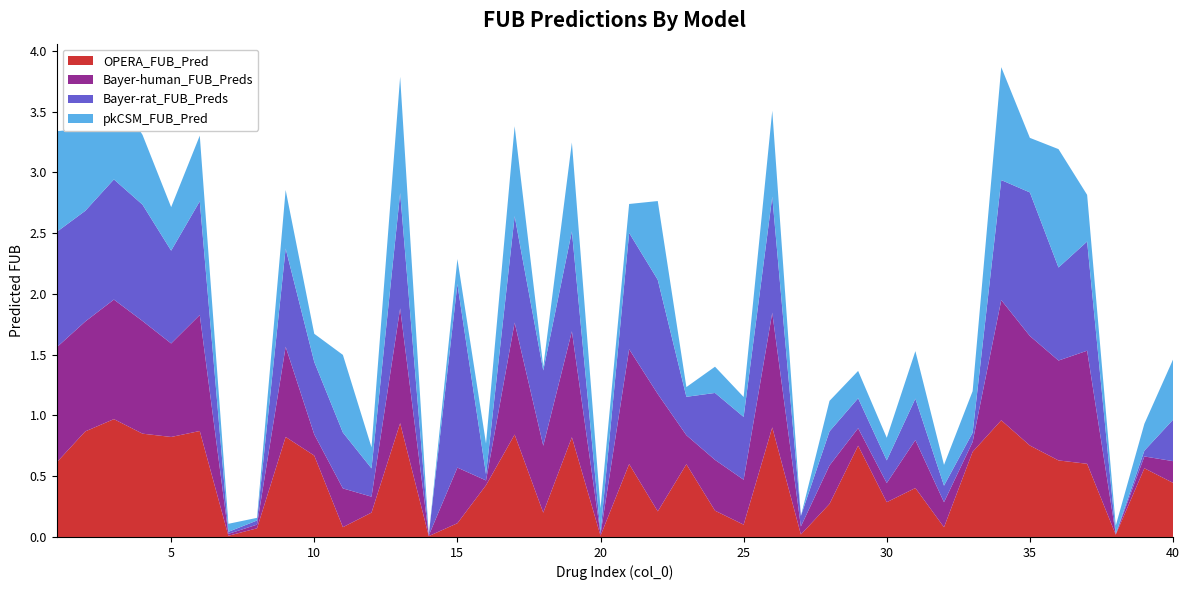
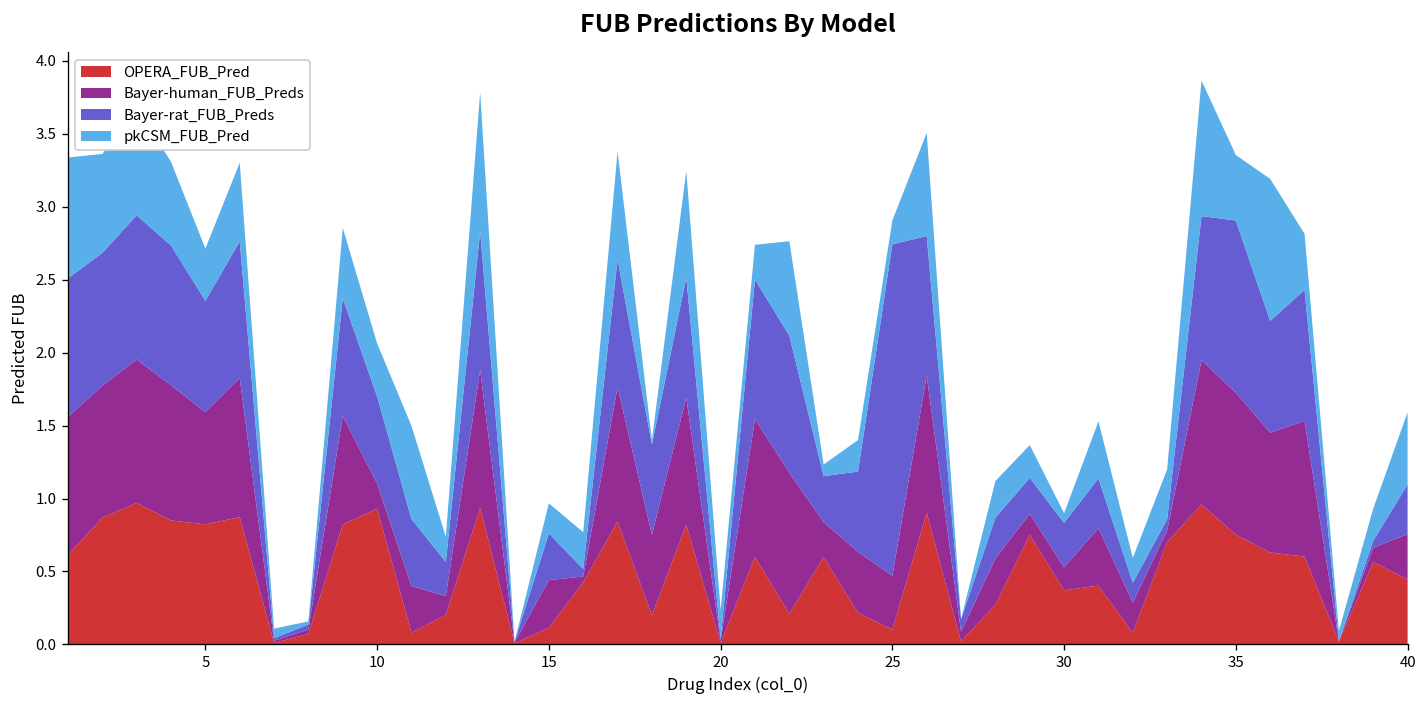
  {
    "OPERA_FUB_Pred": {
      "5": 0.82,
-     "10": 0.67,
+     "10": 0.93,
      "15": 0.11,
      "25": 0.10,
-     "30": 0.29,
+     "30": 0.37,
      "35": 0.75,
      "40": 0.45
    },
    "Bayer-human_FUB_Preds": {
      "5": 0.77,
      "10": 0.17,
-     "15": 0.46,
+     "15": 0.33,
      "25": 0.37,
      "30": 0.16,
-     "35": 0.90,
-     "40": 0.18
+     "35": 0.97,
+     "40": 0.31
    },
    "Bayer-rat_FUB_Preds": {
      "5": 0.76,
      "10": 0.60,
-     "15": 1.51,
-     "25": 0.52,
-     "30": 0.19,
+     "15": 0.32,
+     "25": 2.27,
+     "30": 0.30,
      "35": 1.18,
      "40": 0.34
    },
    "pkCSM_FUB_Pred": {
      "5": 0.36,
-     "10": 0.23,
+     "10": 0.36,
      "15": 0.21,
      "20": 0.20,
      "25": 0.16,
-     "30": 0.19,
+     "30": 0.07,
      "35": 0.45,
      "40": 0.49
    }
  }
